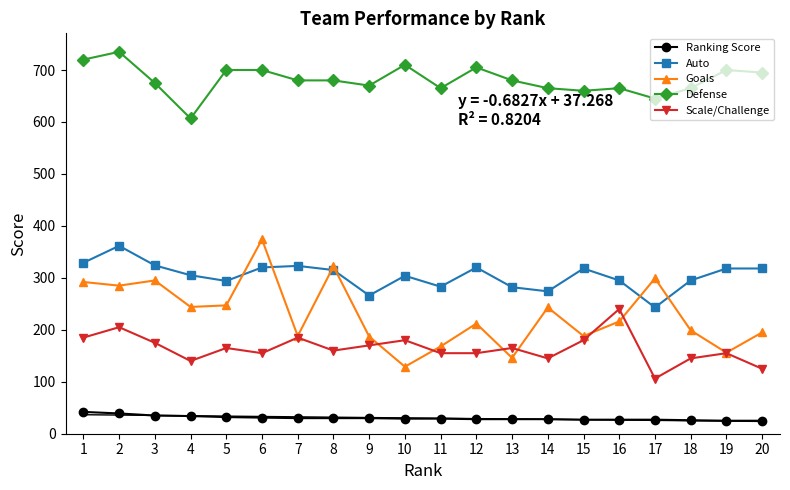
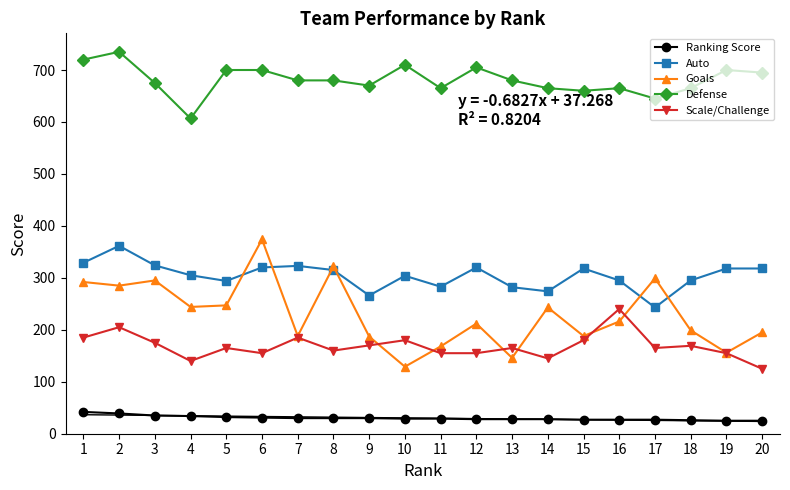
  {
    "Auto": {
      "1": 330,
      "2": 360,
      "3": 320,
      "4": 310,
      "5": 290,
      "6": 320,
      "7": 320,
      "8": 320,
      "9": 270,
      "10": 300,
      "11": 280,
      "12": 320,
      "13": 280,
      "14": 270,
      "15": 320,
      "16": 300,
      "17": 240,
      "18": 300,
      "19": 320,
      "20": 320
    },
    "Goals": {
      "1": 290,
      "2": 290,
      "3": 300,
      "4": 240,
      "5": 250,
      "6": 370,
      "8": 320,
      "9": 190,
      "10": 130,
      "11": 170,
      "12": 210,
      "13": 150,
      "14": 240,
      "15": 190,
      "16": 220,
      "17": 300,
      "18": 200,
      "20": 200
    },
    "Defense": {
      "1": 720,
      "2": 740,
      "3": 680,
      "4": 610,
      "5": 700,
      "6": 700,
      "7": 680,
      "8": 680,
      "9": 670,
      "10": 710,
      "11": 670,
      "12": 710,
      "13": 680,
      "14": 670,
      "16": 670
    },
    "Scale/Challenge": {
      "1": 190,
      "2": 210,
      "3": 180,
      "4": 140,
      "5": 170,
      "6": 160,
      "8": 160,
      "9": 170,
      "10": 180,
      "11": 160,
      "12": 160,
      "13": 170,
      "14": 150,
      "15": 180,
      "16": 240,
-     "17": 110,
-     "18": 150,
+     "17": 170,
+     "18": 170,
      "20": 130
    }
  }
